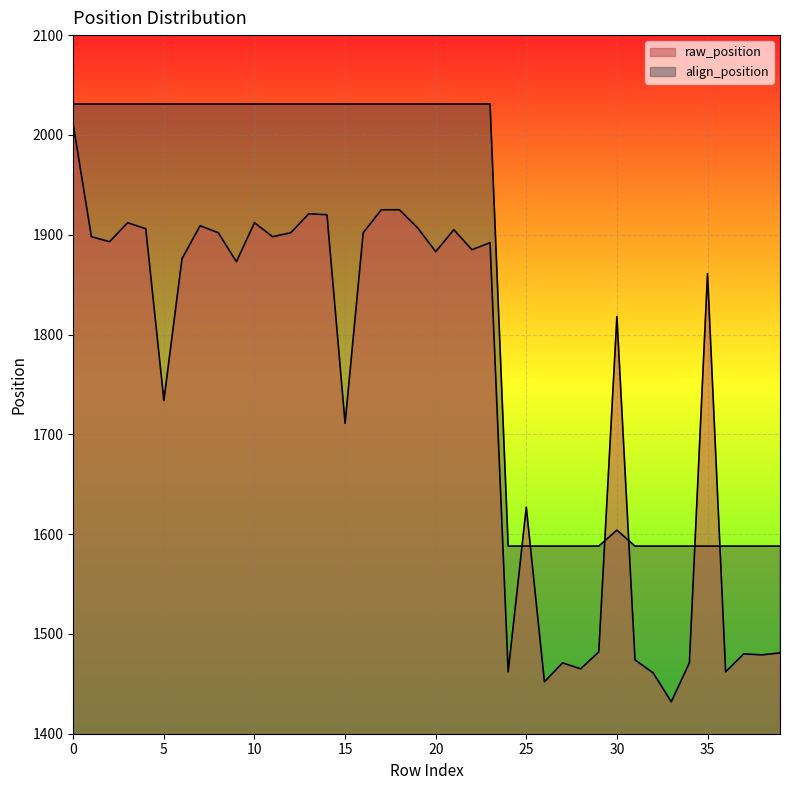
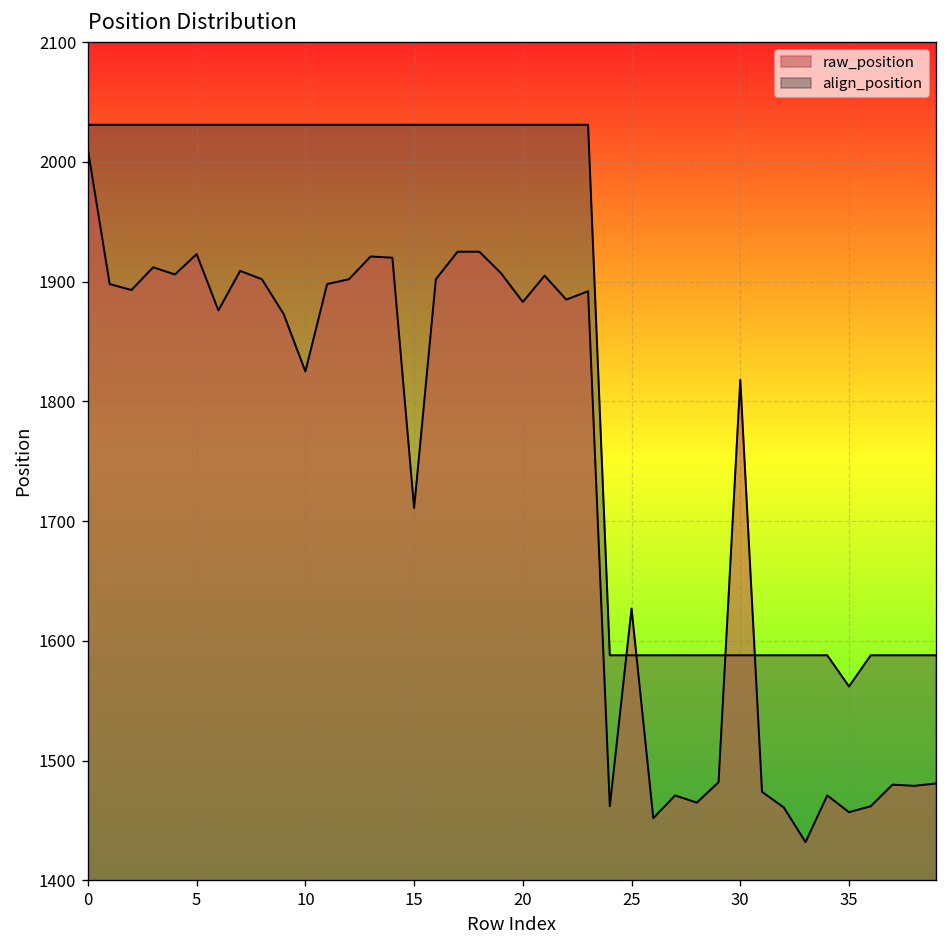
  {
    "raw_position": {
      "0": 2010,
-     "5": 1730,
-     "10": 1910,
+     "5": 1920,
+     "10": 1830,
      "15": 1710,
      "20": 1880,
      "25": 1630,
      "30": 1820,
-     "35": 1860
+     "35": 1460
    },
    "align_position": {
      "0": 2030,
      "5": 2030,
      "10": 2030,
      "15": 2030,
      "20": 2030,
      "25": 1590,
-     "30": 1600,
-     "35": 1590
+     "30": 1590,
+     "35": 1560
    }
  }
